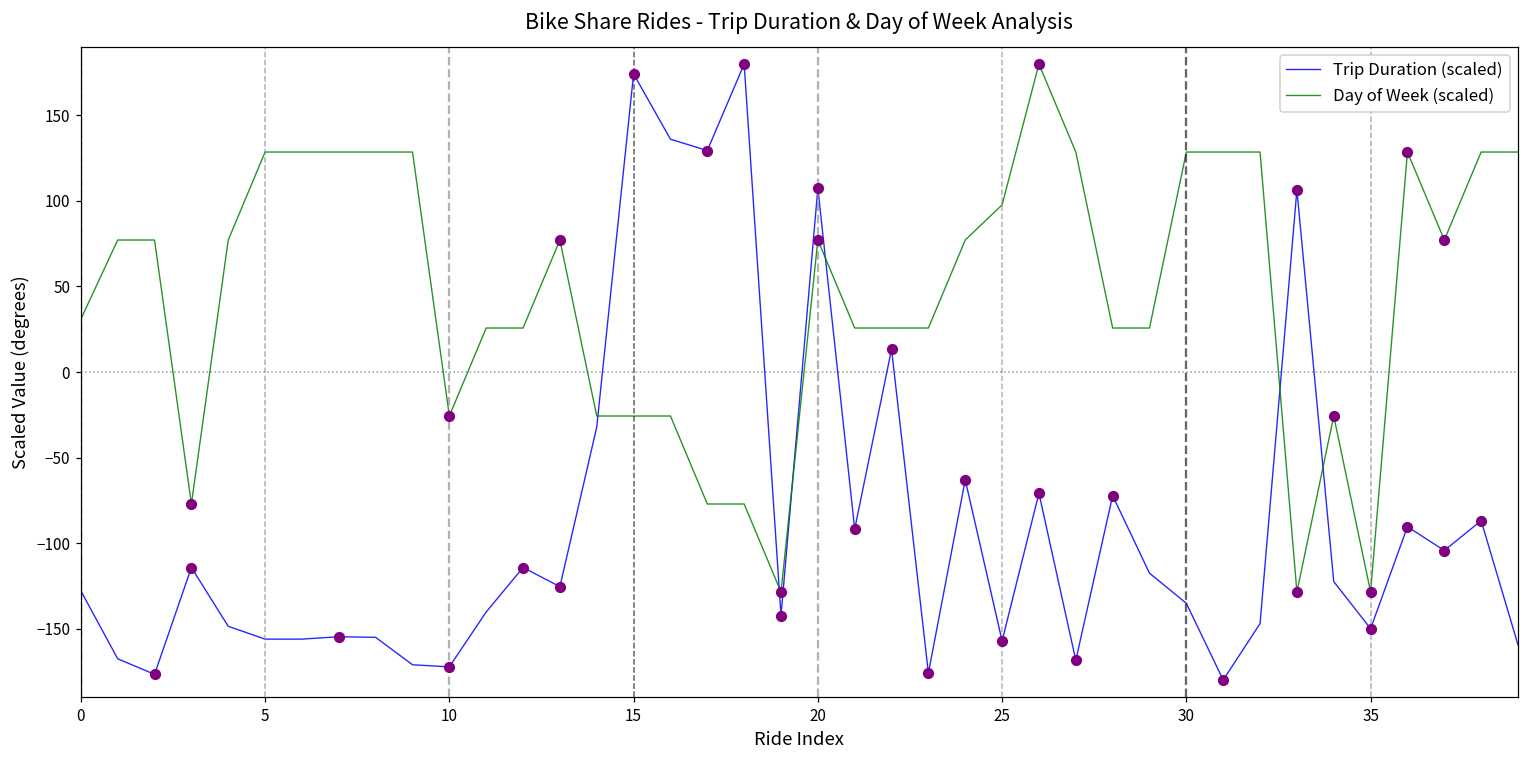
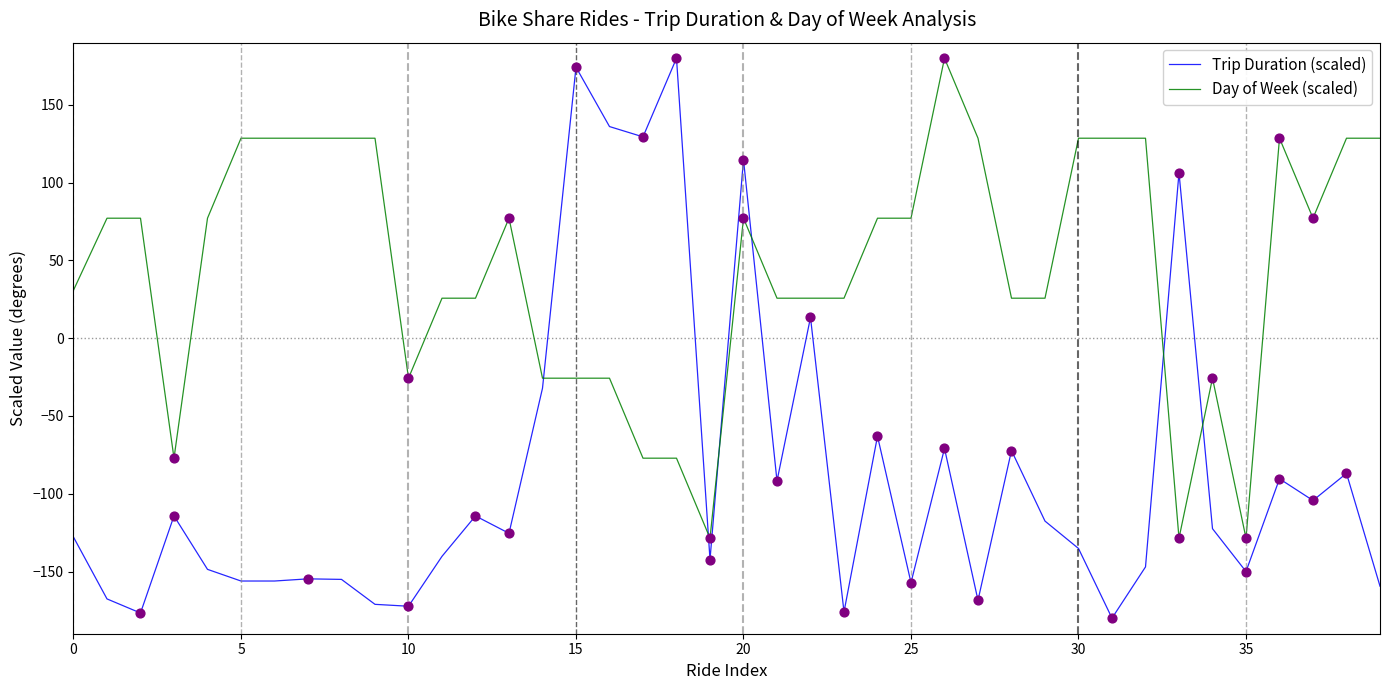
  {
    "Trip Duration (scaled)": {
      "0": -128,
      "5": -156,
-     "20": 107,
+     "20": 115,
      "30": -135
    },
    "Day of Week (scaled)": {
      "0": 31,
      "5": 129,
      "15": -26,
-     "25": 98,
+     "25": 77,
      "30": 129
    }
  }
